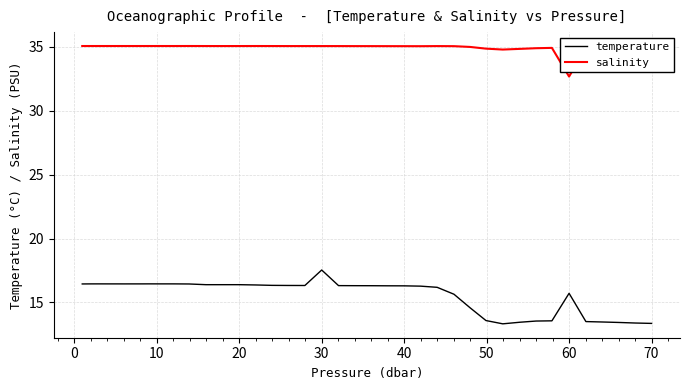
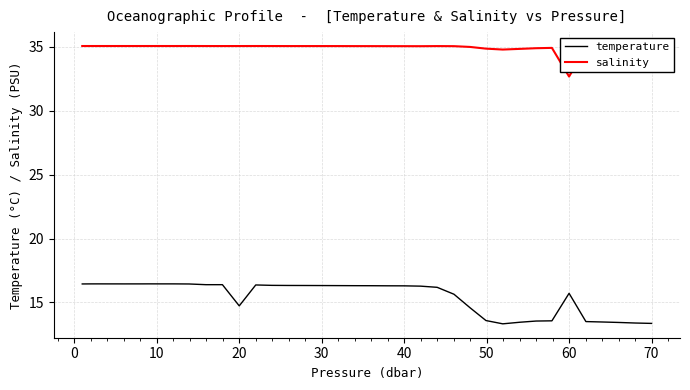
  {
    "temperature": {
-     "20": 16.4,
-     "30": 17.5,
+     "20": 14.7,
+     "30": 16.3,
      "40": 16.3,
      "60": 15.7,
      "70": 13.4
    },
    "salinity": {
      "20": 35.1,
      "30": 35.1,
      "40": 35.0,
      "60": 32.7
    }
  }
